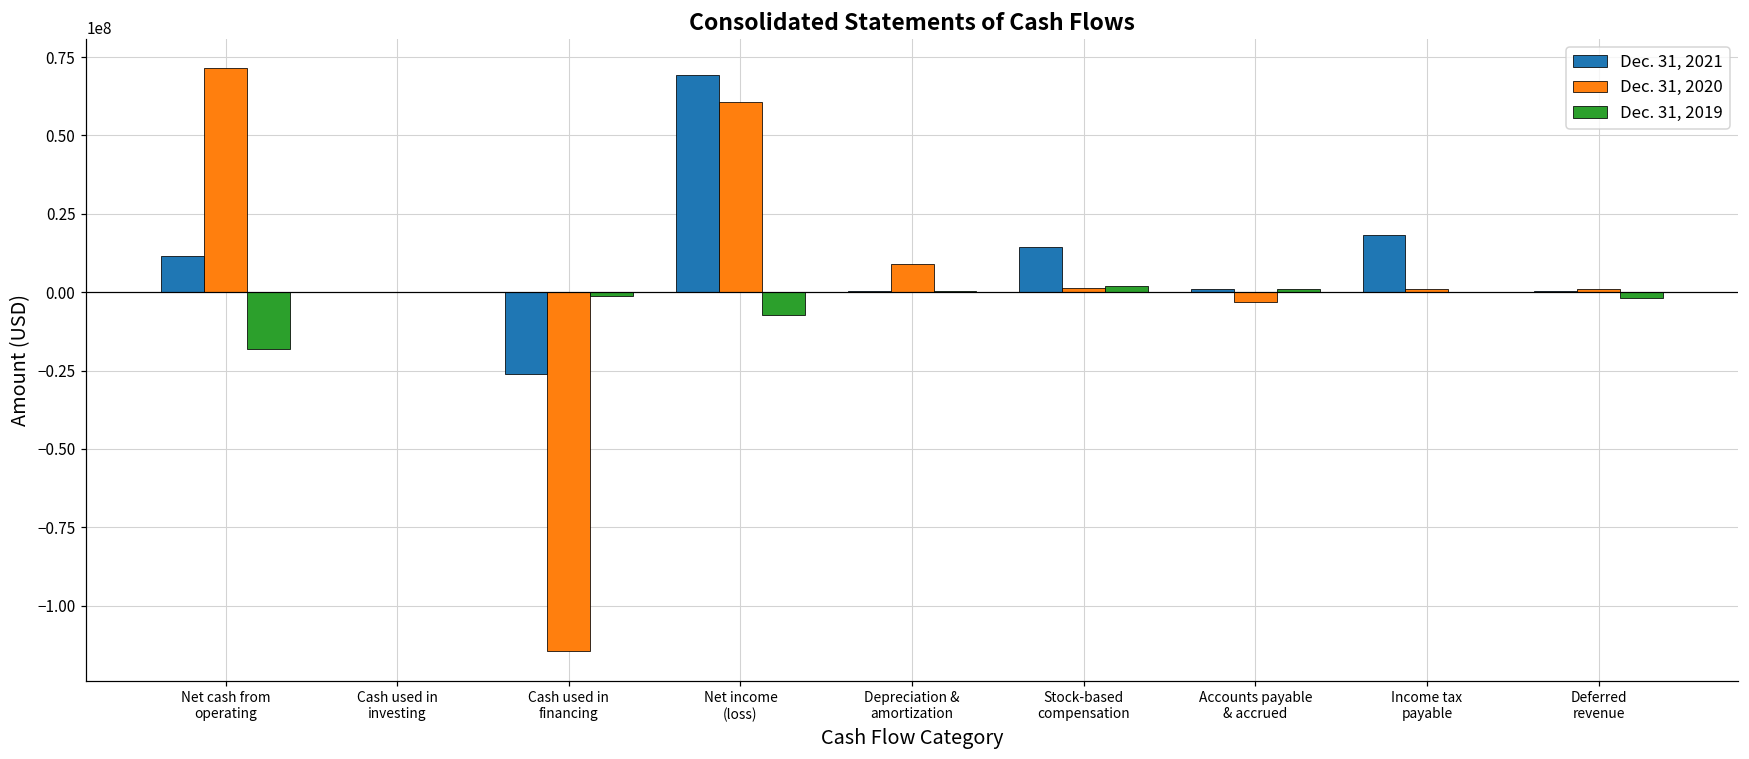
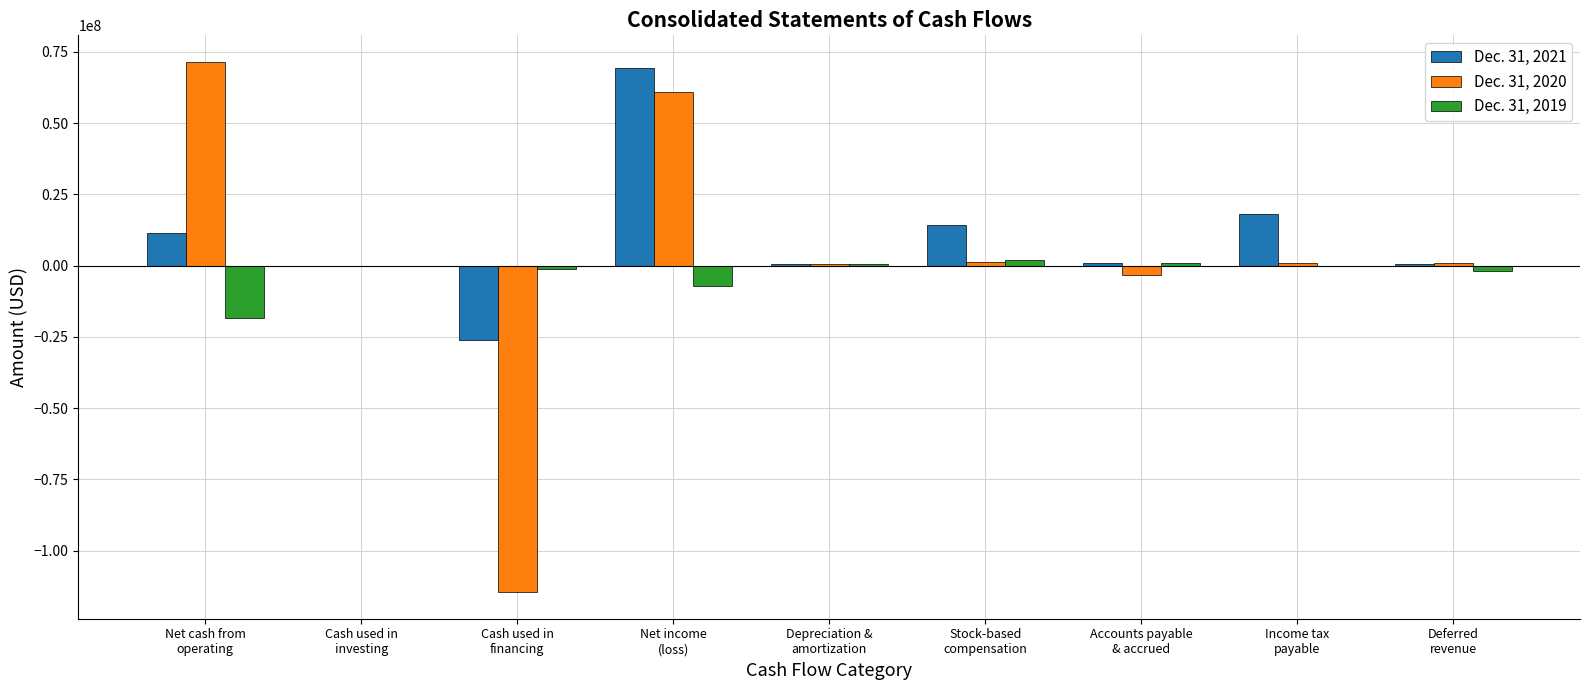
  {
    "Dec. 31, 2021": {
      "Net cash from operating": 11000000,
      "Cash used in financing": -26000000,
      "Net income (loss)": 69000000,
      "Stock-based compensation": 14000000,
      "Accounts payable & accrued": 1000000,
      "Income tax payable": 18000000
    },
    "Dec. 31, 2020": {
      "Net cash from operating": 72000000,
      "Cash used in financing": -115000000,
      "Net income (loss)": 61000000,
-     "Depreciation & amortization": 9000000,
+     "Depreciation & amortization": 1000000,
      "Stock-based compensation": 1000000,
      "Accounts payable & accrued": -3000000,
      "Income tax payable": 1000000,
      "Deferred revenue": 1000000
    },
    "Dec. 31, 2019": {
      "Net cash from operating": -18000000,
      "Cash used in financing": -1000000,
      "Net income (loss)": -7000000,
      "Stock-based compensation": 2000000,
      "Accounts payable & accrued": 1000000,
      "Income tax payable": 0,
      "Deferred revenue": -2000000
    }
  }
